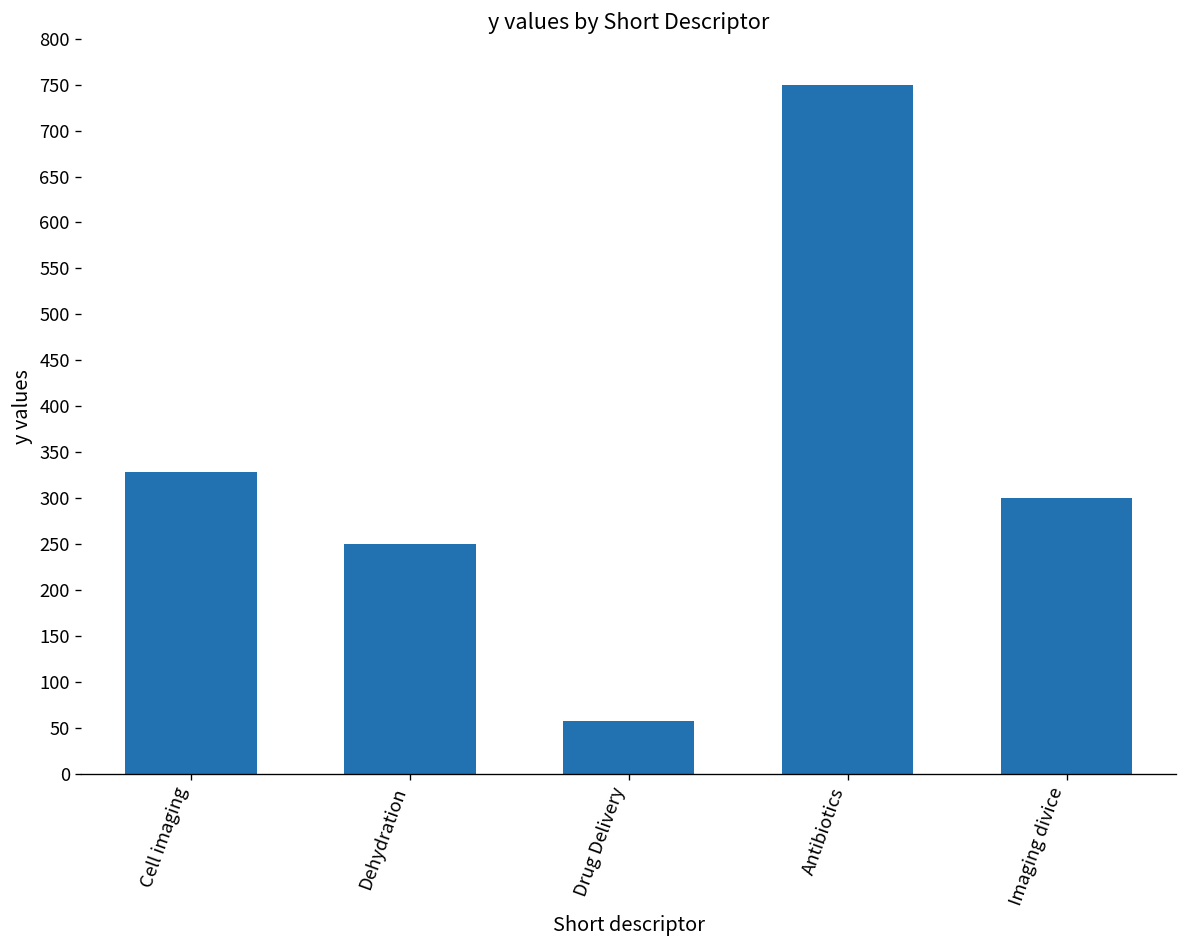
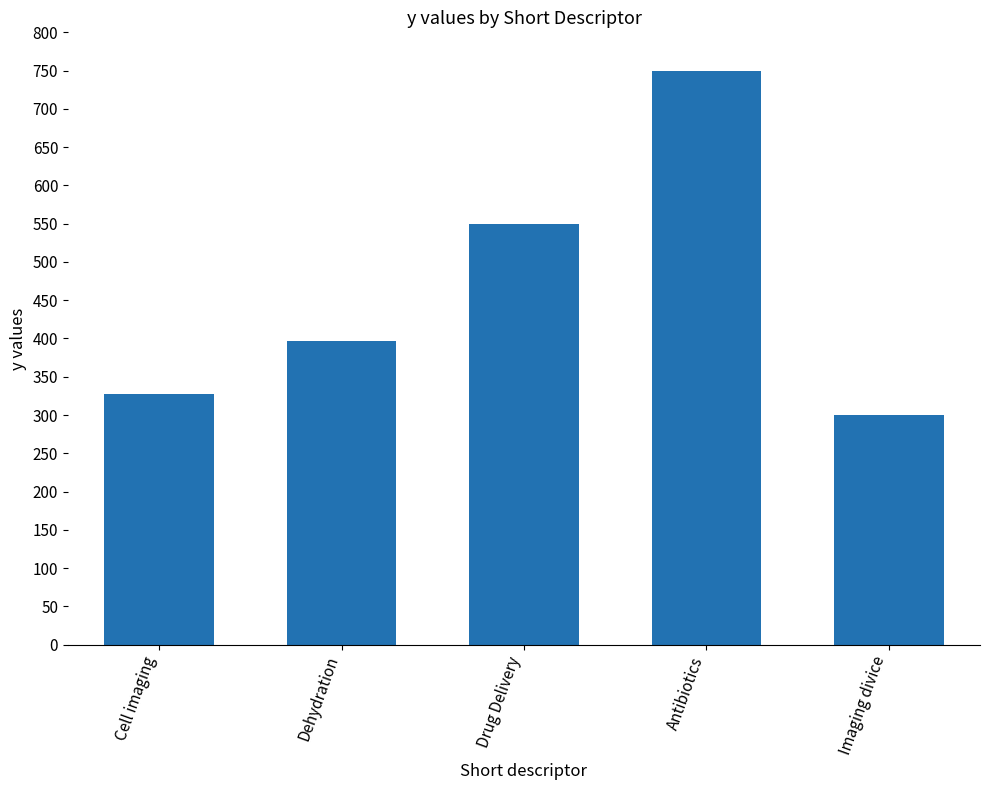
  {
    "Cell imaging": 330,
-   "Dehydration": 250,
-   "Drug Delivery": 60,
+   "Dehydration": 400,
+   "Drug Delivery": 550,
    "Antibiotics": 750,
    "Imaging divice": 300
  }
